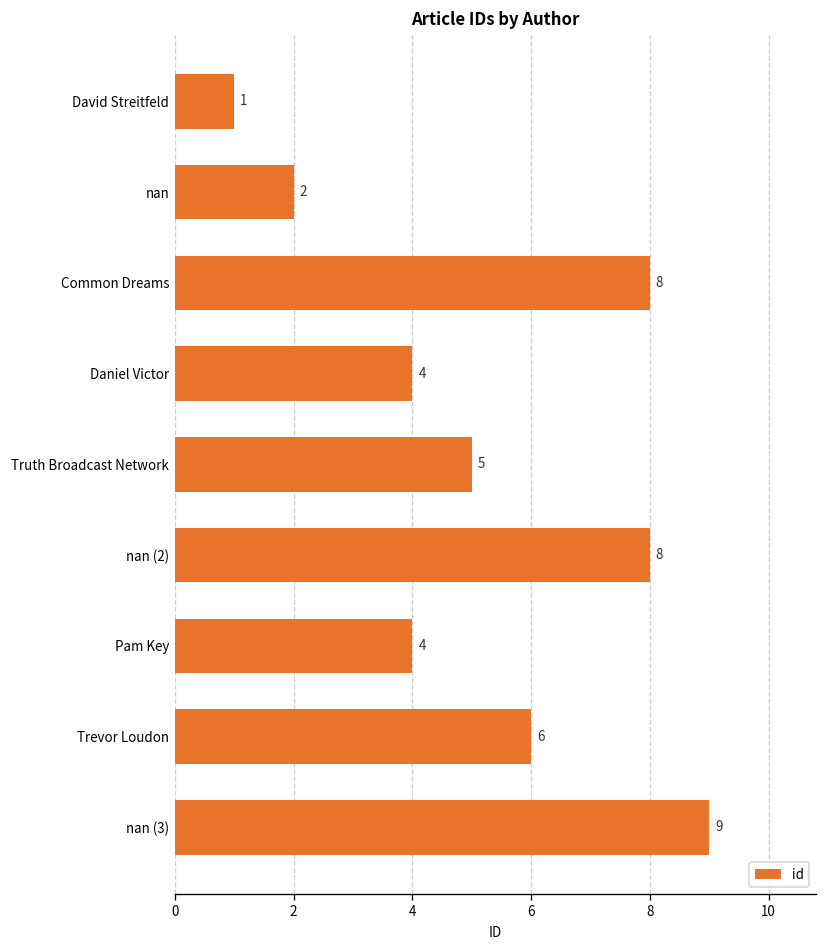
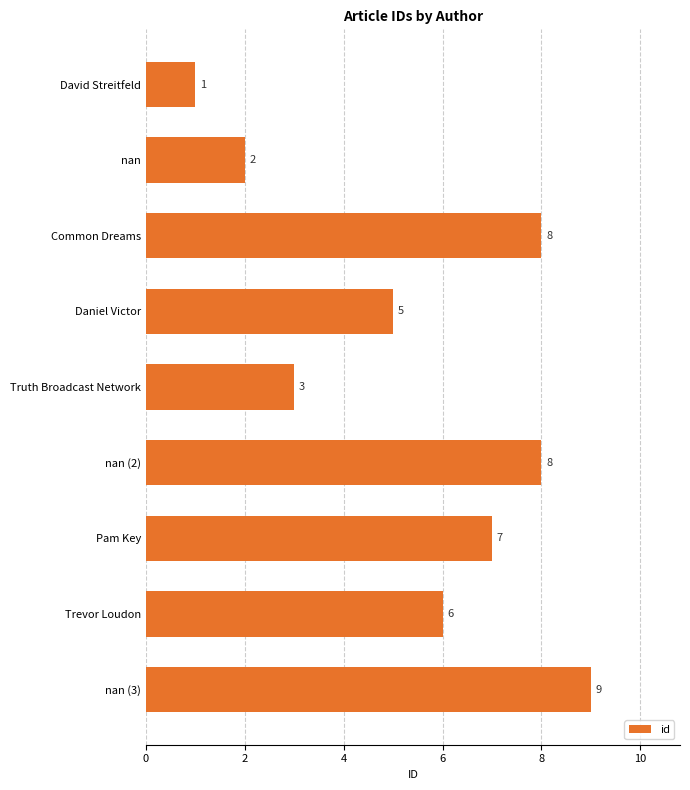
  {
    "David Streitfeld": 1,
    "nan": 2,
    "Common Dreams": 8,
-   "Daniel Victor": 4,
-   "Truth Broadcast Network": 5,
+   "Daniel Victor": 5,
+   "Truth Broadcast Network": 3,
    "nan (2)": 8,
-   "Pam Key": 4,
+   "Pam Key": 7,
    "Trevor Loudon": 6,
    "nan (3)": 9
  }
